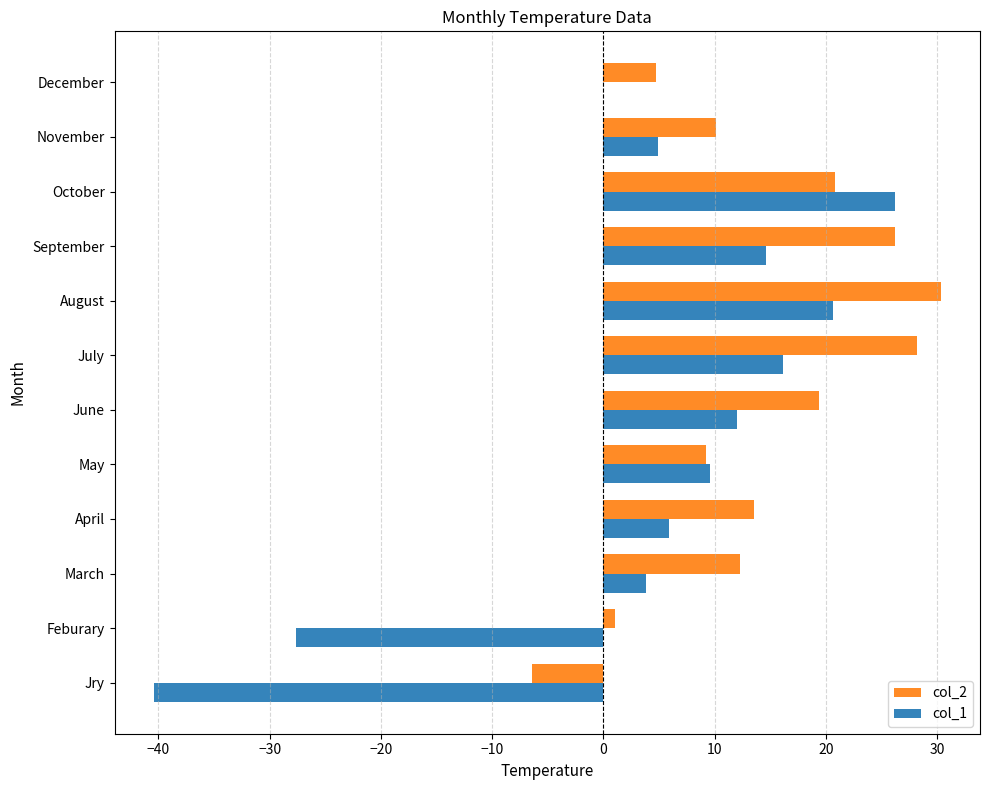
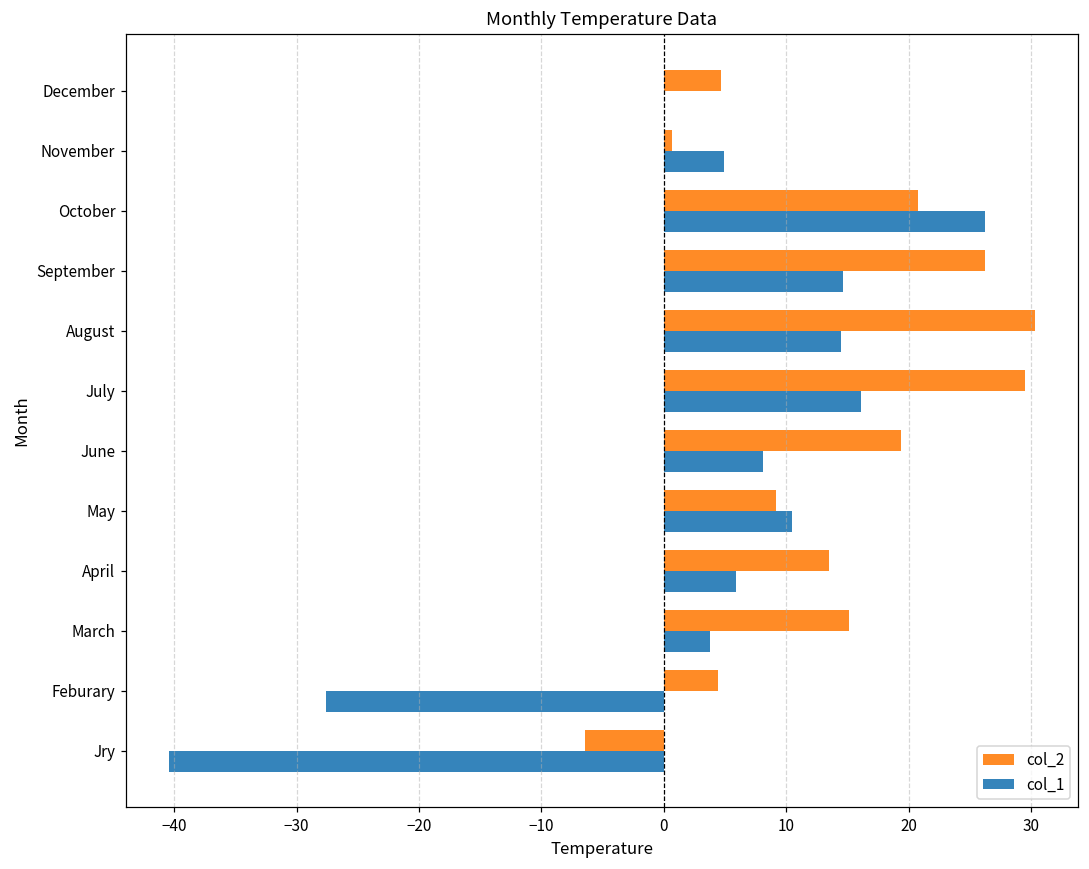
  {
    "col_2": {
      "December": 4.7,
-     "November": 10.1,
+     "November": 0.7,
      "October": 20.8,
      "September": 26.2,
      "August": 30.3,
-     "July": 28.2,
+     "July": 29.5,
      "June": 19.4,
      "May": 9.2,
      "April": 13.5,
-     "March": 12.3,
-     "Feburary": 1.0,
+     "March": 15.1,
+     "Feburary": 4.4,
      "Jry": -6.4
    },
    "col_1": {
      "December": 0.0,
      "November": 4.9,
      "October": 26.2,
      "September": 14.6,
-     "August": 20.6,
+     "August": 14.5,
      "July": 16.1,
-     "June": 12.0,
-     "May": 9.6,
+     "June": 8.1,
+     "May": 10.5,
      "April": 5.9,
      "March": 3.8,
      "Feburary": -27.6,
      "Jry": -40.4
    }
  }
